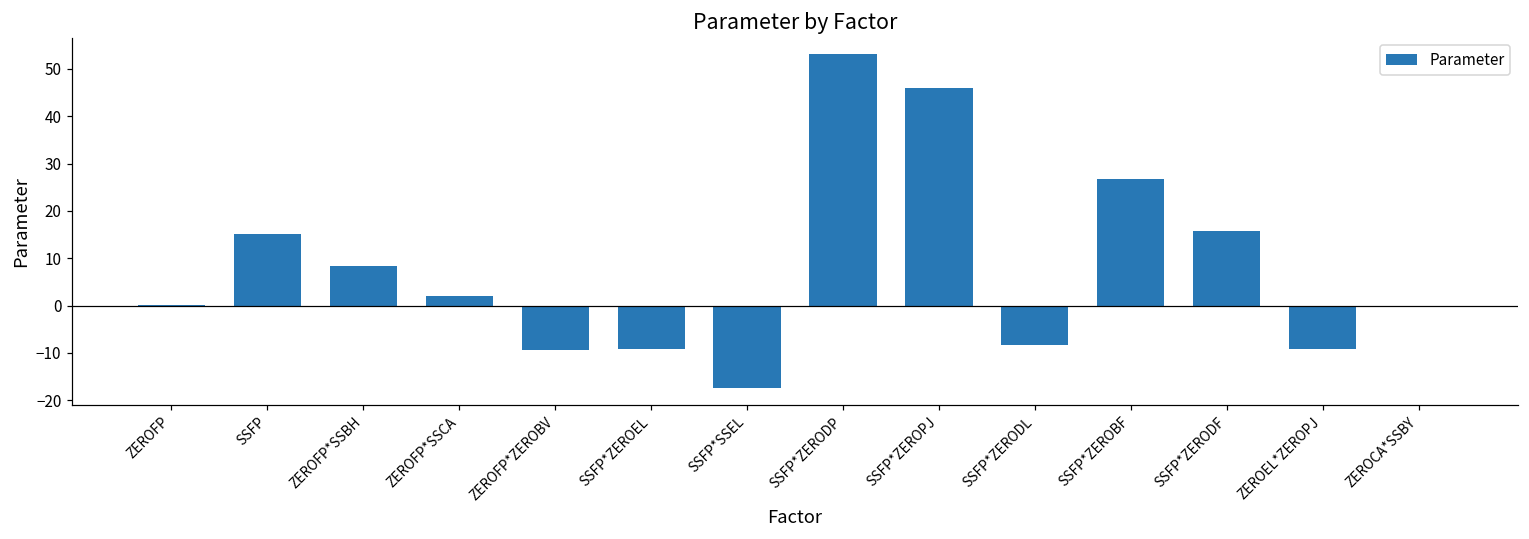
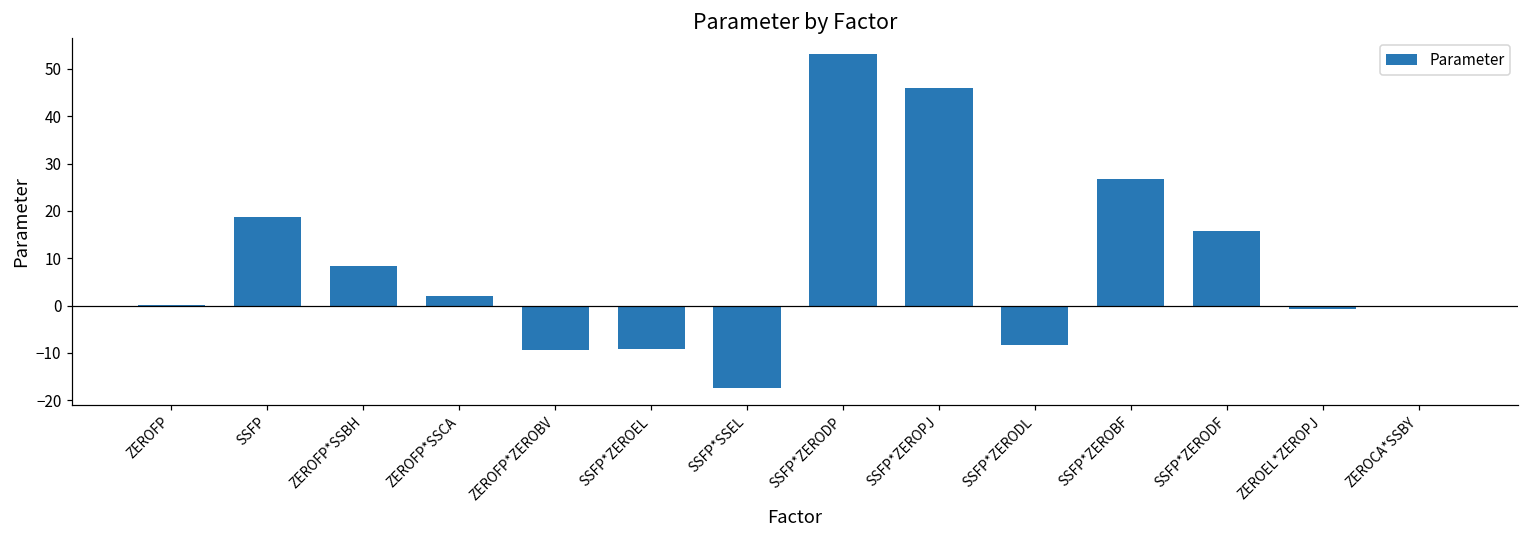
  {
-   "SSFP": 15,
+   "SSFP": 19,
    "ZEROFP*SSBH": 8,
    "ZEROFP*SSCA": 2,
    "ZEROFP*ZEROBV": -9,
    "SSFP*ZEROEL": -9,
    "SSFP*SSEL": -17,
    "SSFP*ZERODP": 53,
    "SSFP*ZEROPJ": 46,
    "SSFP*ZERODL": -8,
    "SSFP*ZEROBF": 27,
    "SSFP*ZERODF": 16,
-   "ZEROEL*ZEROPJ": -9
+   "ZEROEL*ZEROPJ": -1
  }
